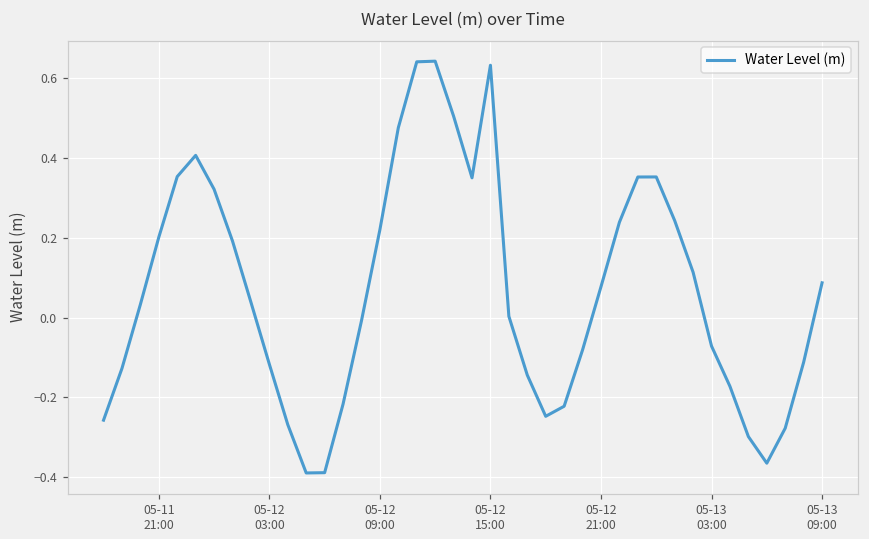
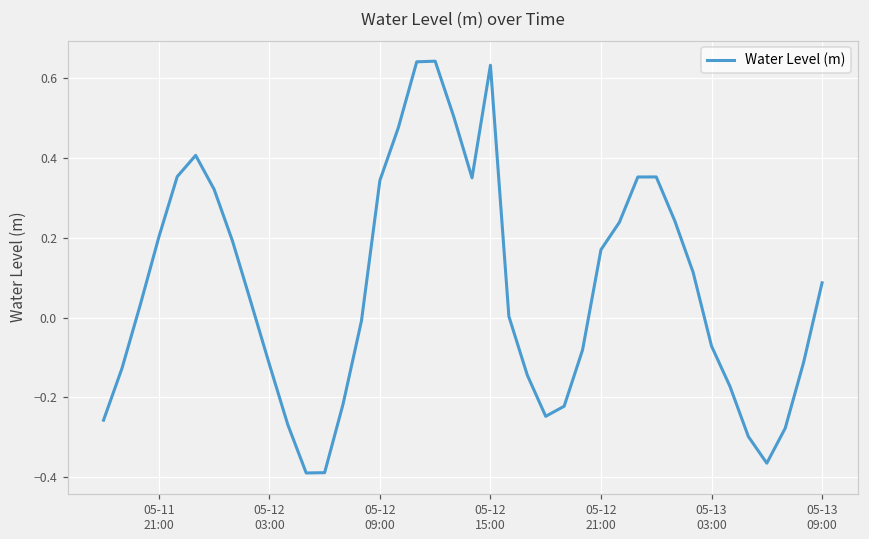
  {
    "05-11 21:00": 0.20,
    "05-12 03:00": -0.12,
-   "05-12 09:00": 0.22,
+   "05-12 09:00": 0.34,
    "05-12 15:00": 0.63,
-   "05-12 21:00": 0.08,
+   "05-12 21:00": 0.17,
    "05-13 03:00": -0.07,
    "05-13 09:00": 0.09
  }
